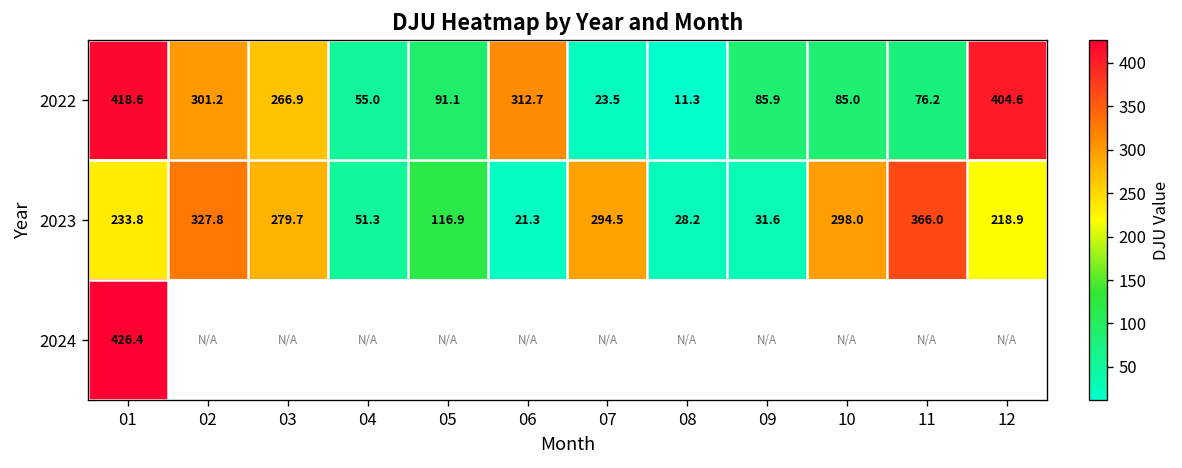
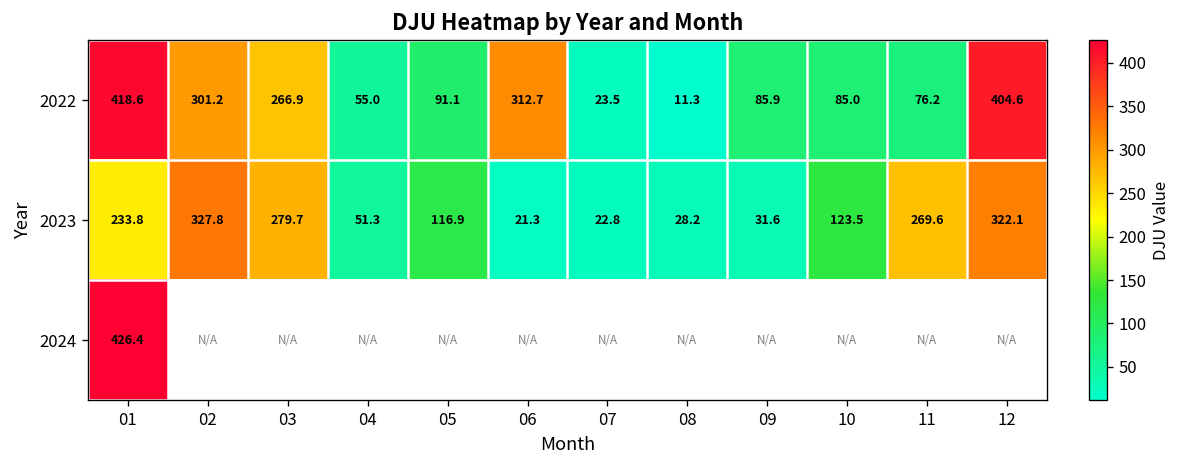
  {
    "2022": {
      "01": 418.6,
      "02": 301.2,
      "03": 266.9,
      "04": 55.0,
      "05": 91.1,
      "06": 312.7,
      "07": 23.5,
      "08": 11.3,
      "09": 85.9,
      "10": 85.0,
      "11": 76.2,
      "12": 404.6
    },
    "2023": {
      "01": 233.8,
      "02": 327.8,
      "03": 279.7,
      "04": 51.3,
      "05": 116.9,
      "06": 21.3,
-     "07": 294.5,
+     "07": 22.8,
      "08": 28.2,
      "09": 31.6,
-     "10": 298.0,
-     "11": 366.0,
-     "12": 218.9
+     "10": 123.5,
+     "11": 269.6,
+     "12": 322.1
    },
    "2024": {
      "01": 426.4
    }
  }
